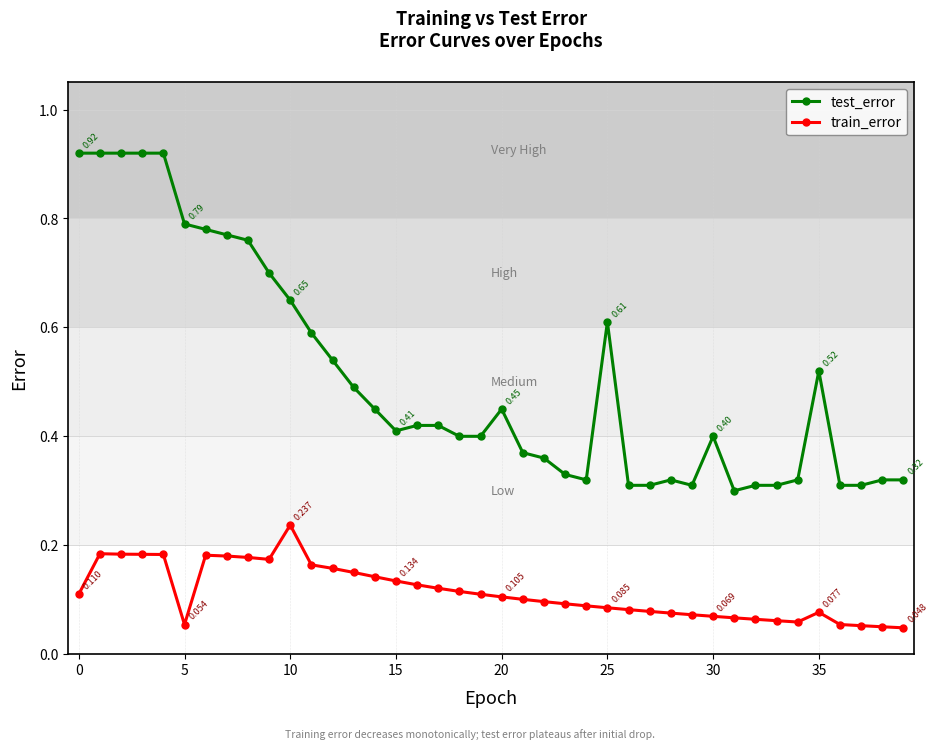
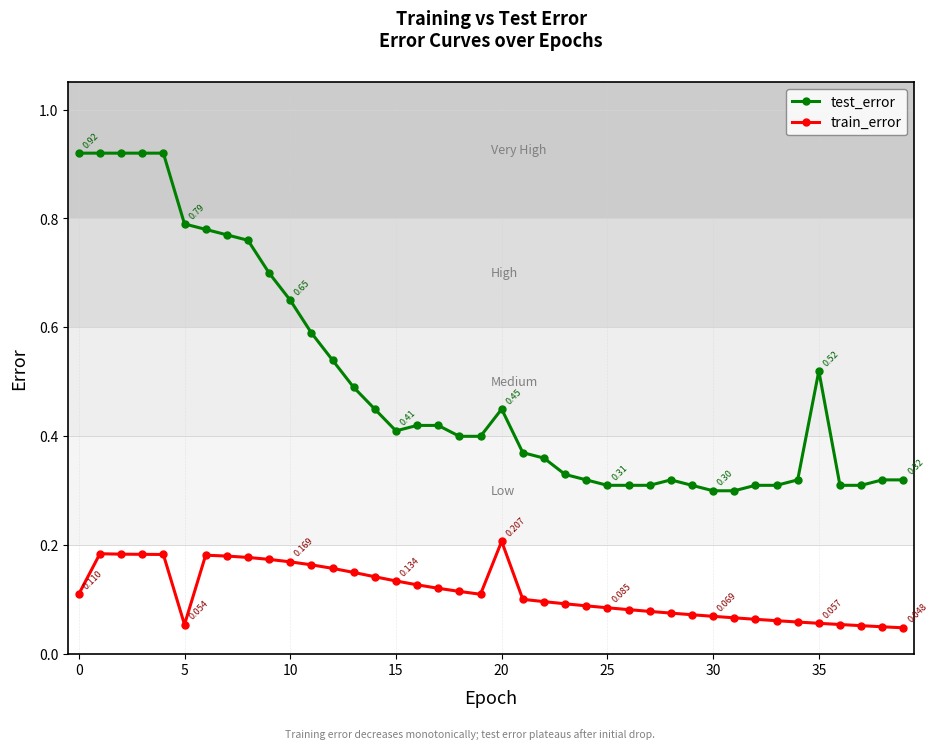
  {
    "test_error": {
      "5": 0.79,
      "10": 0.65,
      "20": 0.45,
-     "25": 0.61,
-     "30": 0.40,
+     "25": 0.31,
+     "30": 0.30,
      "35": 0.52
    },
    "train_error": {
      "0": 0.110,
      "5": 0.054,
-     "10": 0.237,
+     "10": 0.169,
      "15": 0.134,
-     "20": 0.105,
+     "20": 0.207,
      "25": 0.085,
      "30": 0.069,
-     "35": 0.077
+     "35": 0.057
    }
  }
